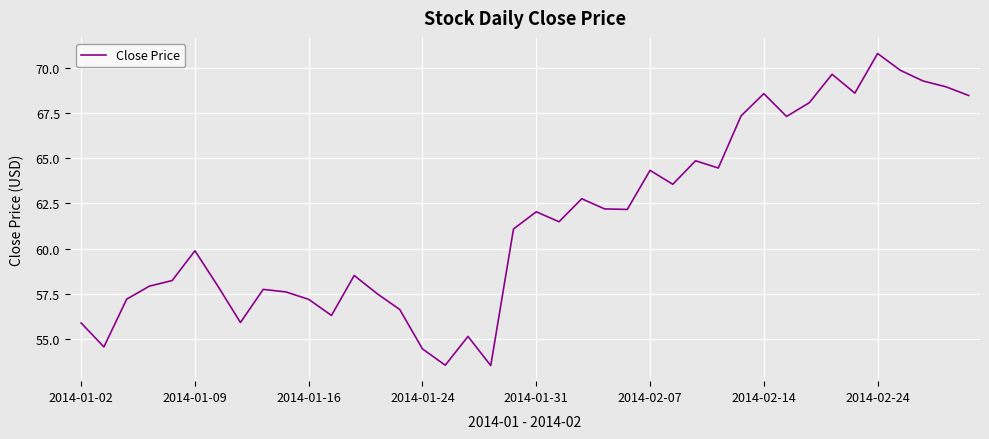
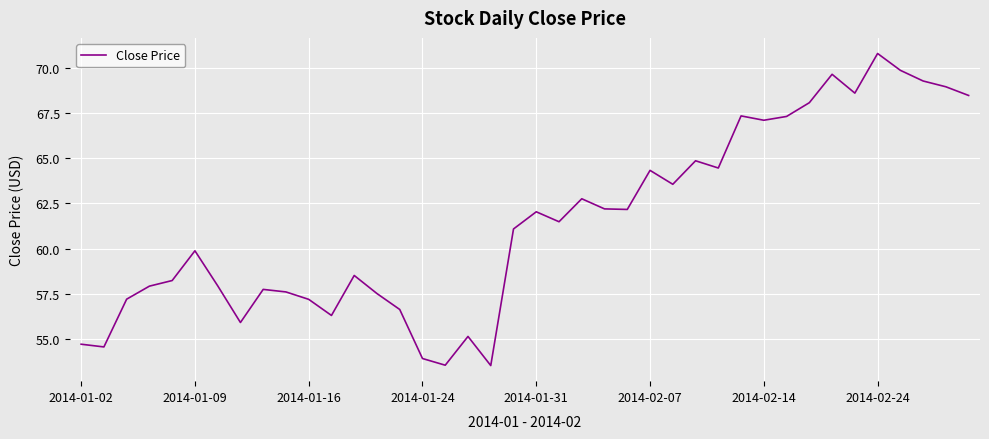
  {
-   "2014-01-02": 55.9,
+   "2014-01-02": 54.7,
    "2014-01-09": 59.9,
    "2014-01-16": 57.2,
-   "2014-01-24": 54.5,
+   "2014-01-24": 53.9,
    "2014-01-31": 62.0,
    "2014-02-07": 64.3,
-   "2014-02-14": 68.6,
+   "2014-02-14": 67.1,
    "2014-02-24": 70.8
  }
